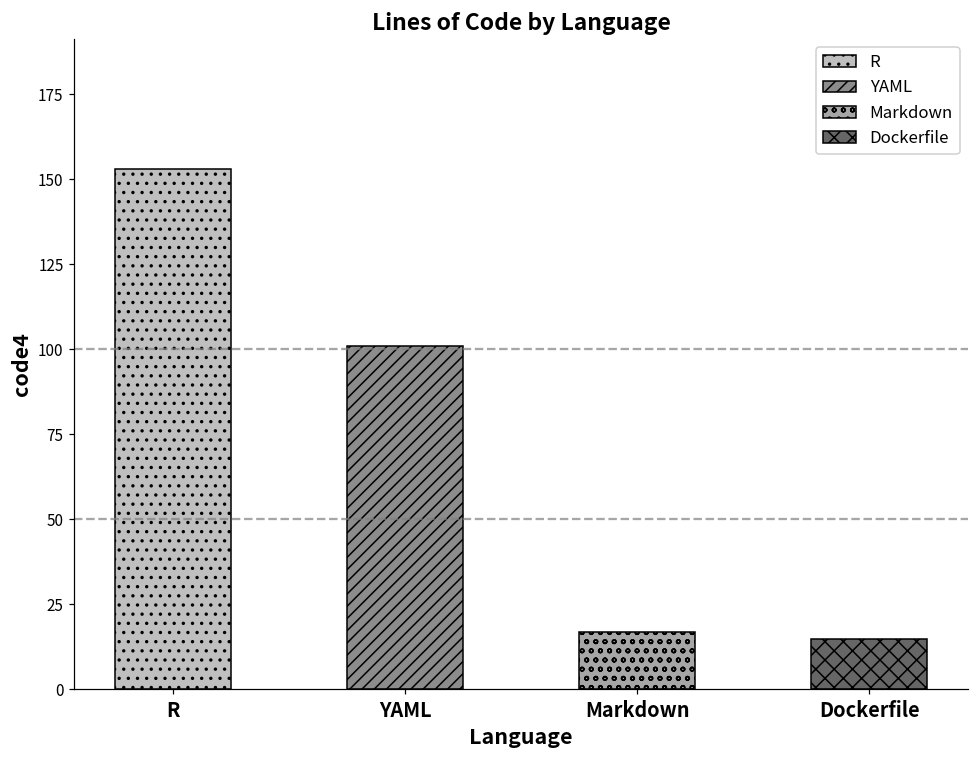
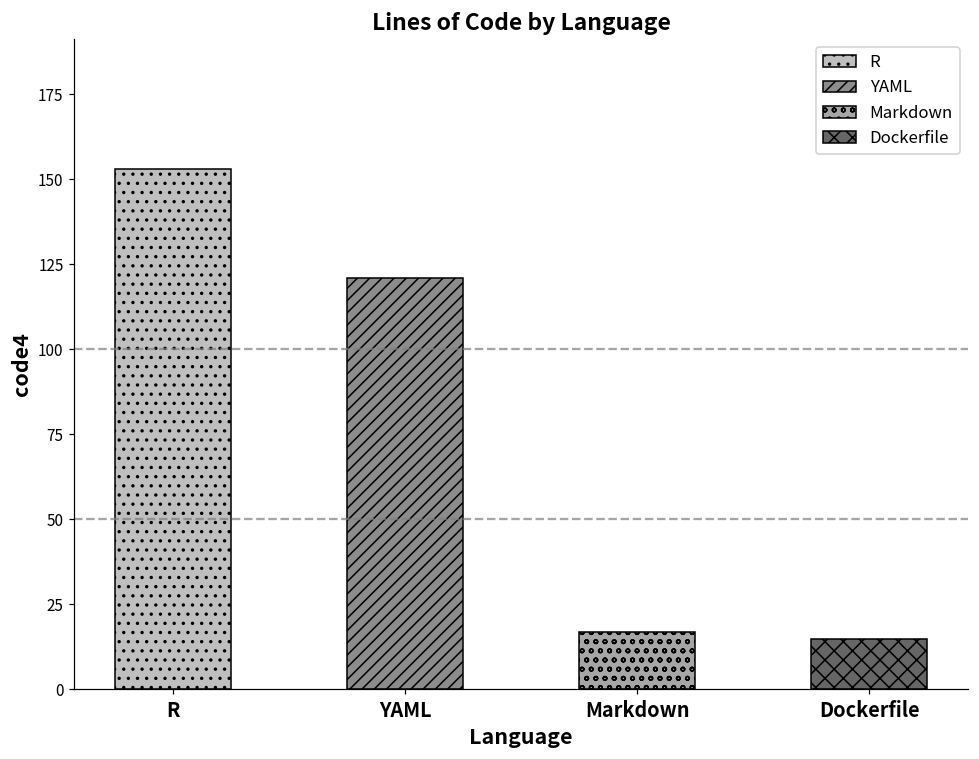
  {
    "R": 153,
-   "YAML": 101,
+   "YAML": 121,
    "Markdown": 17,
    "Dockerfile": 15
  }
